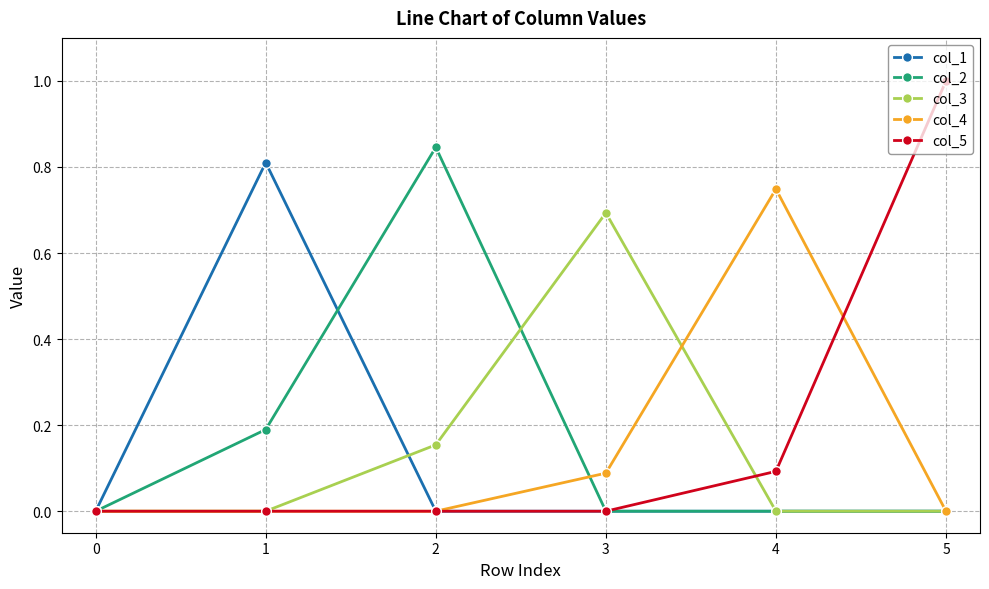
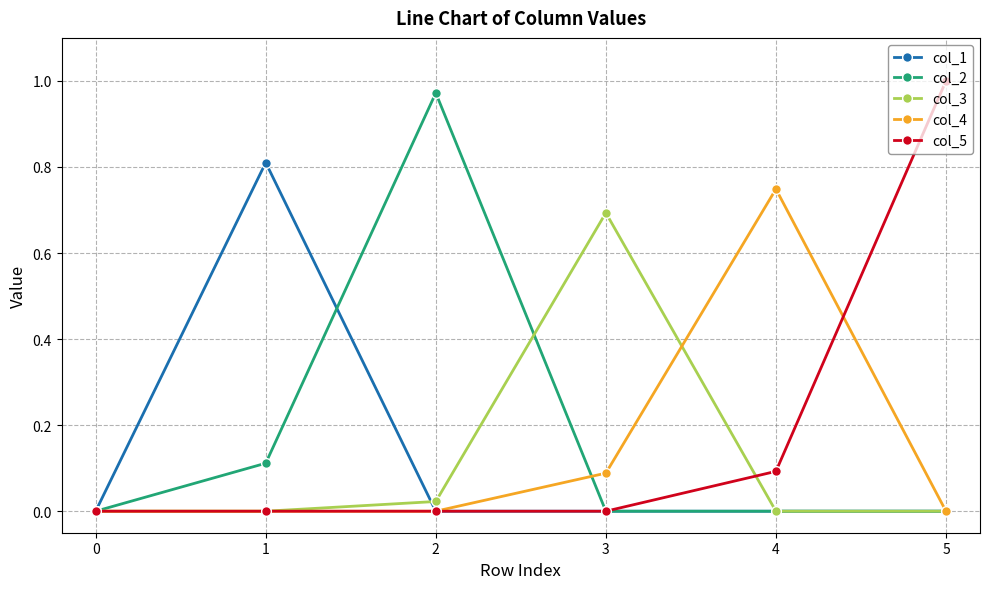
  {
    "col_1": {
      "1": 0.81
    },
    "col_2": {
-     "1": 0.19,
-     "2": 0.85
+     "1": 0.11,
+     "2": 0.97
    },
    "col_3": {
-     "2": 0.15,
+     "2": 0.02,
      "3": 0.69
    },
    "col_4": {
      "3": 0.09,
      "4": 0.75
    },
    "col_5": {
      "4": 0.09
    }
  }
